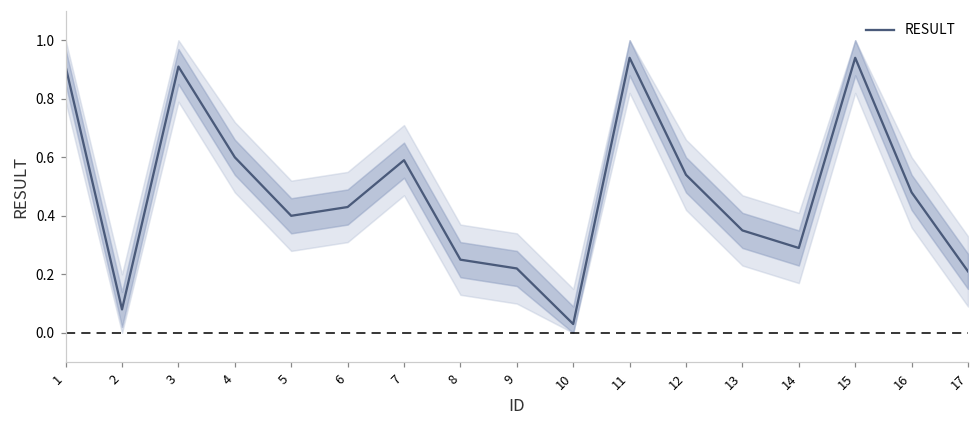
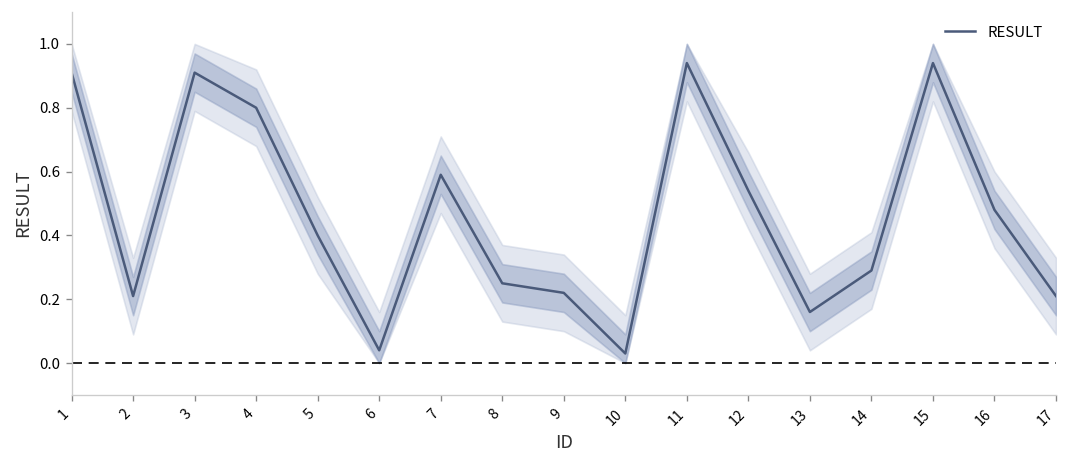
  {
    "RESULT": {
      "1": 0.91,
-     "2": 0.08,
+     "2": 0.21,
      "3": 0.91,
-     "4": 0.6,
+     "4": 0.8,
      "5": 0.40,
-     "6": 0.43,
+     "6": 0.04,
      "7": 0.59,
      "8": 0.25,
      "9": 0.22,
      "10": 0.03,
      "11": 0.94,
      "12": 0.54,
-     "13": 0.35,
+     "13": 0.16,
      "14": 0.29,
      "15": 0.94,
      "16": 0.48,
      "17": 0.21
    }
  }
